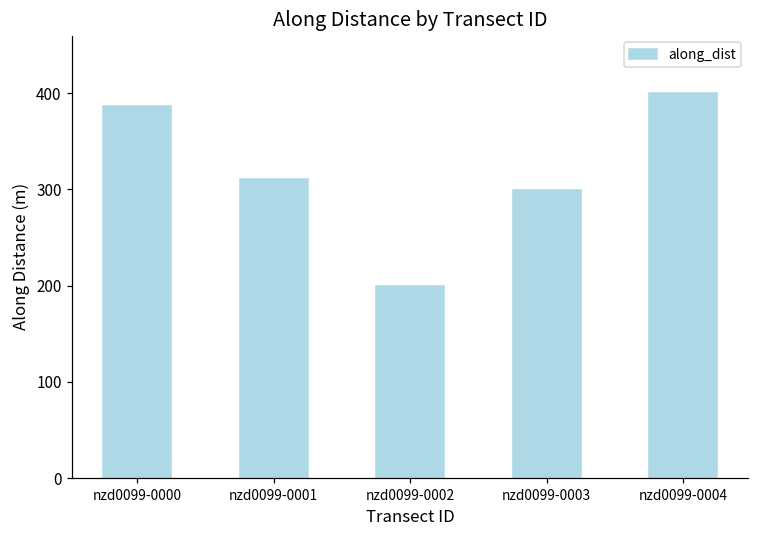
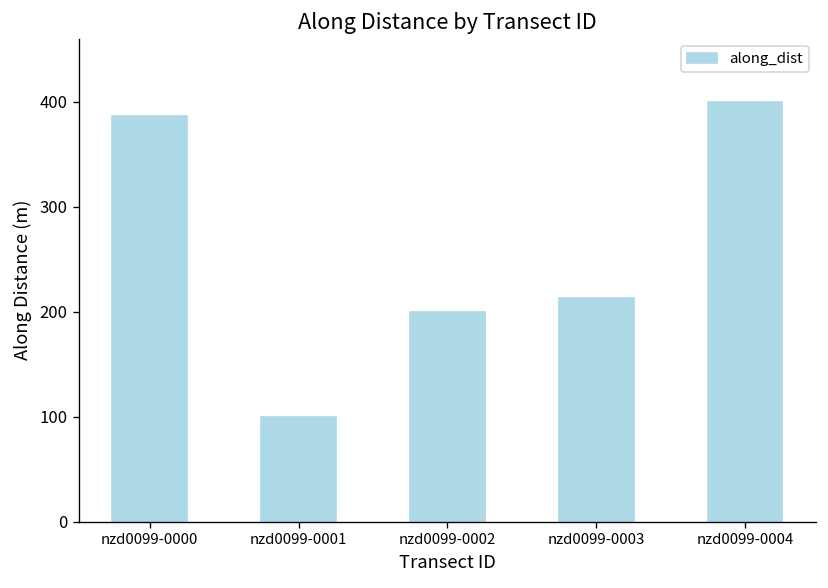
  {
    "nzd0099-0000": 390,
-   "nzd0099-0001": 310,
+   "nzd0099-0001": 100,
    "nzd0099-0002": 200,
-   "nzd0099-0003": 300,
+   "nzd0099-0003": 210,
    "nzd0099-0004": 400
  }
